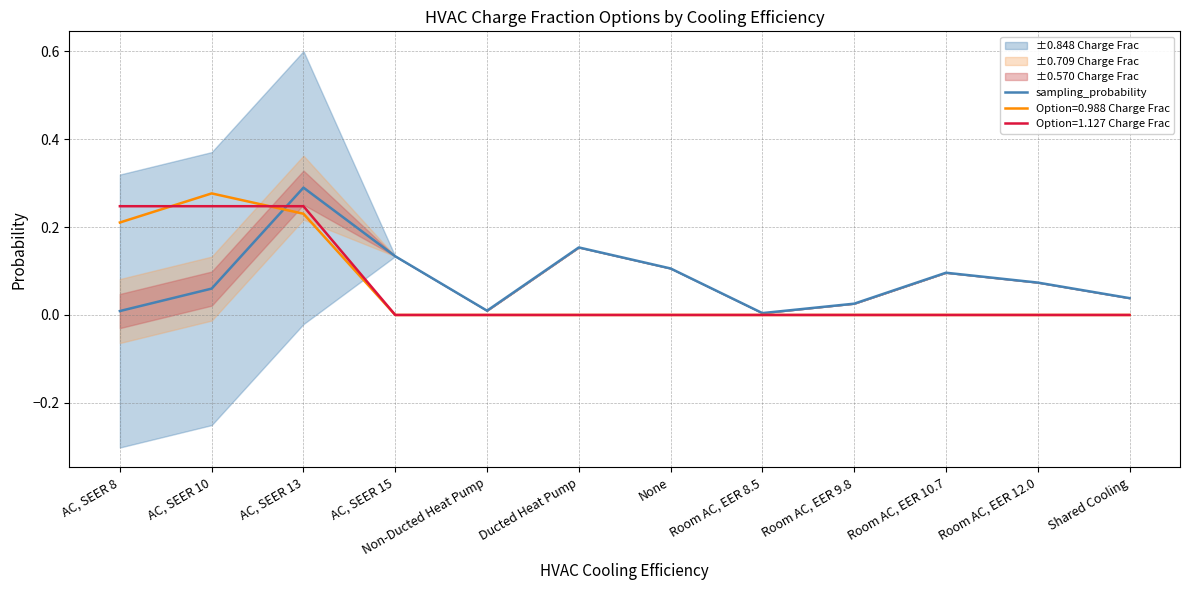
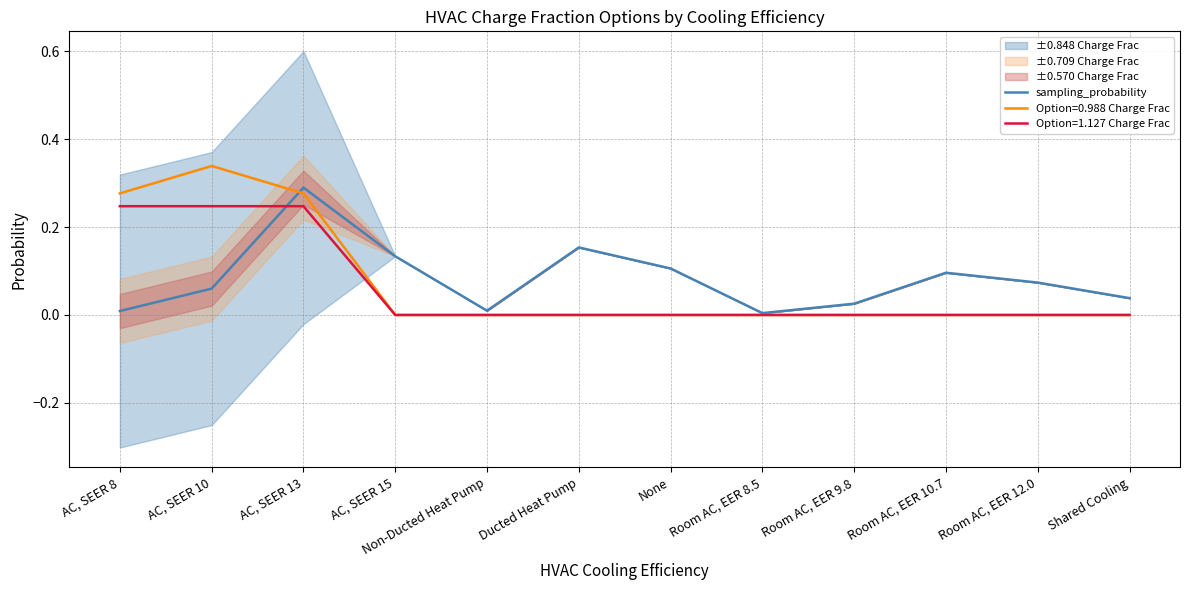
  {
    "Option=0.988 Charge Frac": {
-     "AC, SEER 8": 0.21,
-     "AC, SEER 10": 0.28,
-     "AC, SEER 13": 0.23
+     "AC, SEER 8": 0.28,
+     "AC, SEER 10": 0.34,
+     "AC, SEER 13": 0.28
    },
    "Option=1.127 Charge Frac": {
      "AC, SEER 8": 0.25,
      "AC, SEER 10": 0.25,
      "AC, SEER 13": 0.25
    }
  }
